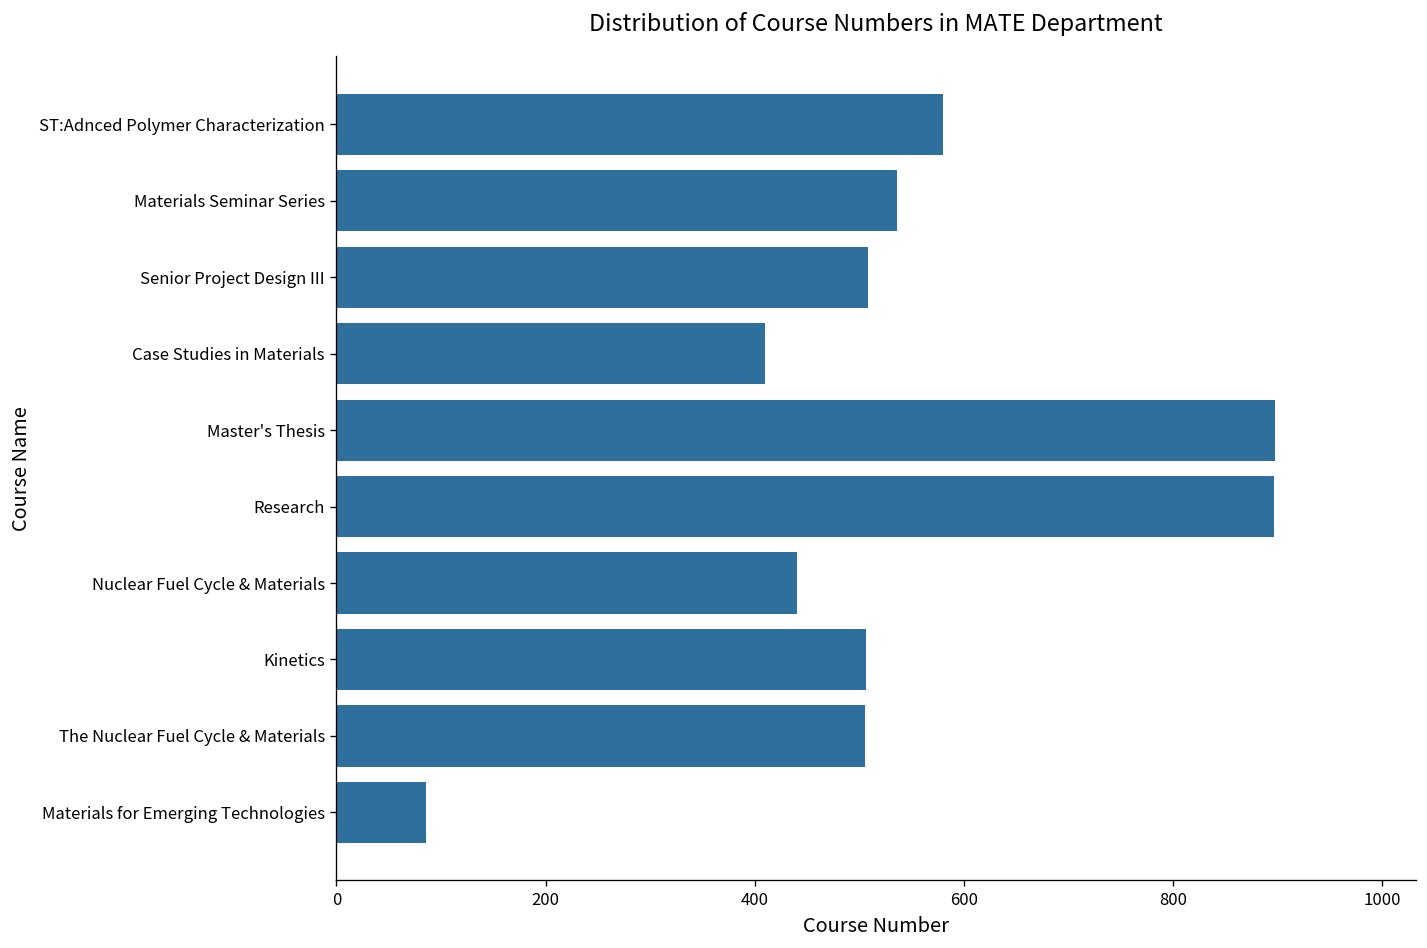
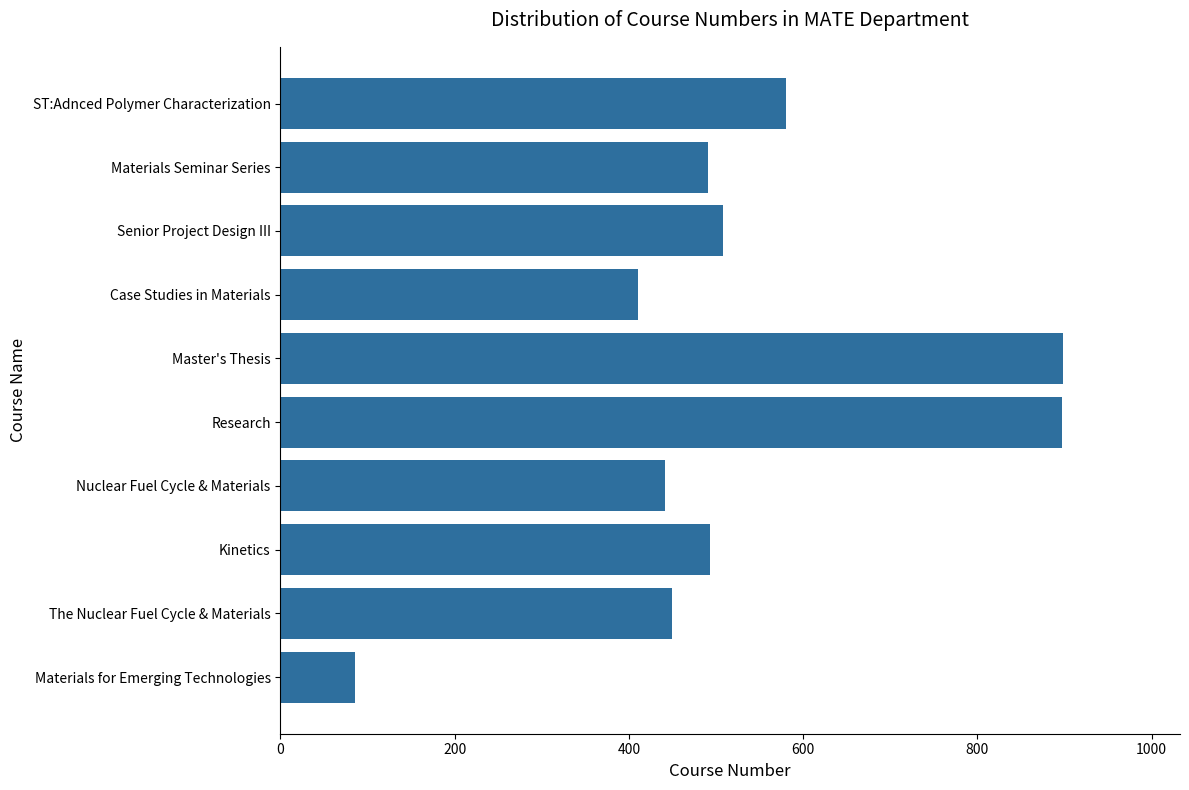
  {
    "ST:Adnced Polymer Characterization": 580,
-   "Materials Seminar Series": 540,
+   "Materials Seminar Series": 490,
    "Senior Project Design III": 510,
    "Case Studies in Materials": 410,
    "Master's Thesis": 900,
    "Research": 900,
    "Nuclear Fuel Cycle & Materials": 440,
-   "Kinetics": 510,
-   "The Nuclear Fuel Cycle & Materials": 510,
+   "Kinetics": 490,
+   "The Nuclear Fuel Cycle & Materials": 450,
    "Materials for Emerging Technologies": 90
  }
